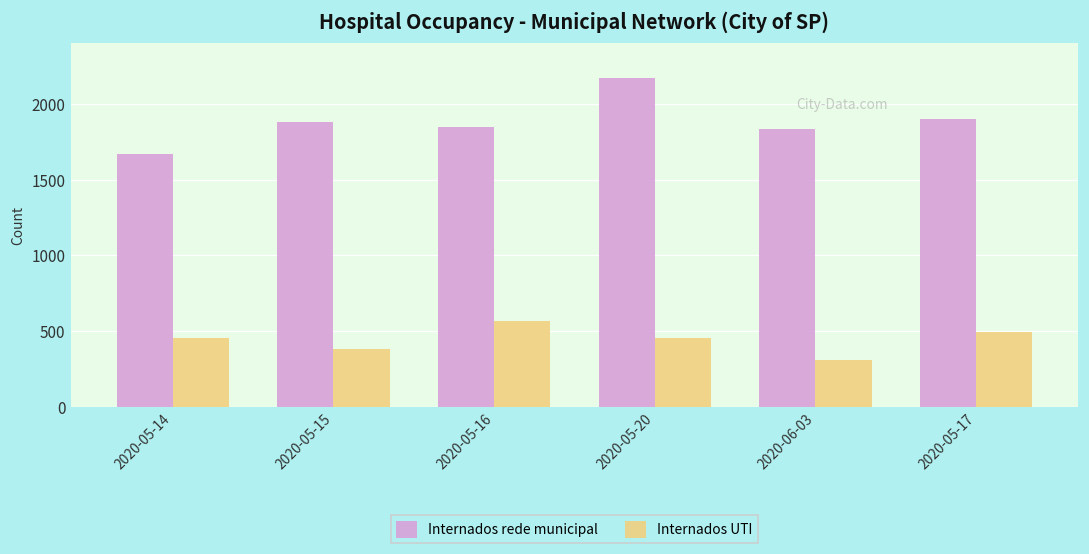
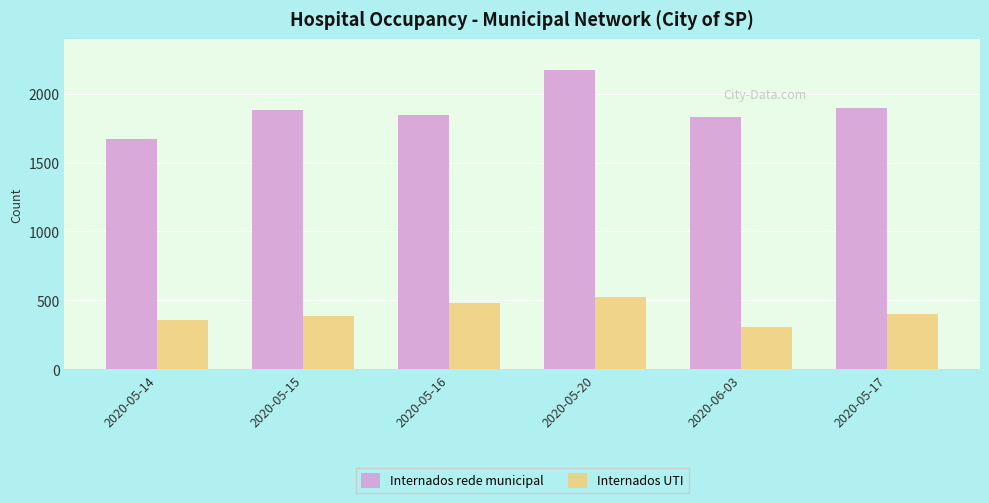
  {
    "Internados rede municipal": {
      "2020-05-14": 1670,
      "2020-05-15": 1880,
      "2020-05-16": 1850,
      "2020-05-20": 2180,
      "2020-06-03": 1830,
      "2020-05-17": 1900
    },
    "Internados UTI": {
-     "2020-05-14": 450,
+     "2020-05-14": 350,
      "2020-05-15": 380,
-     "2020-05-16": 560,
-     "2020-05-20": 450,
+     "2020-05-16": 480,
+     "2020-05-20": 520,
      "2020-06-03": 310,
-     "2020-05-17": 490
+     "2020-05-17": 400
    }
  }
